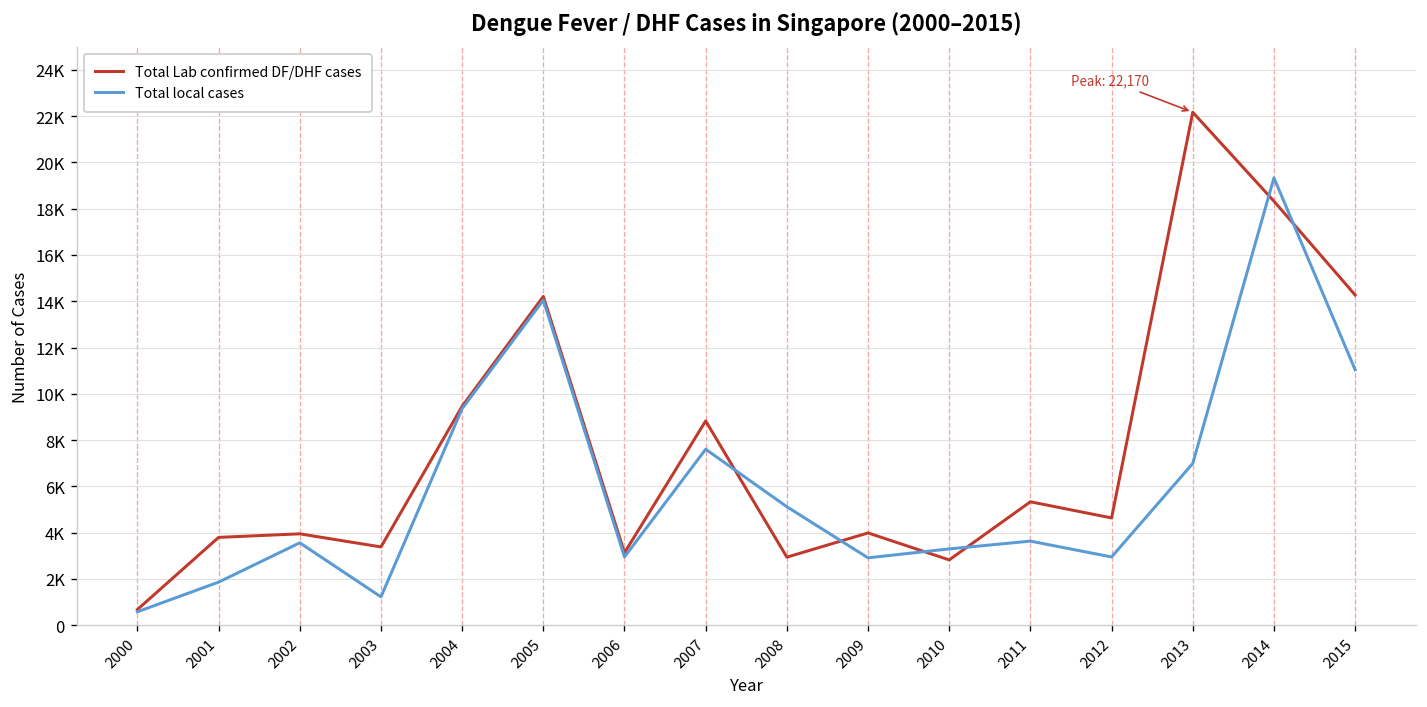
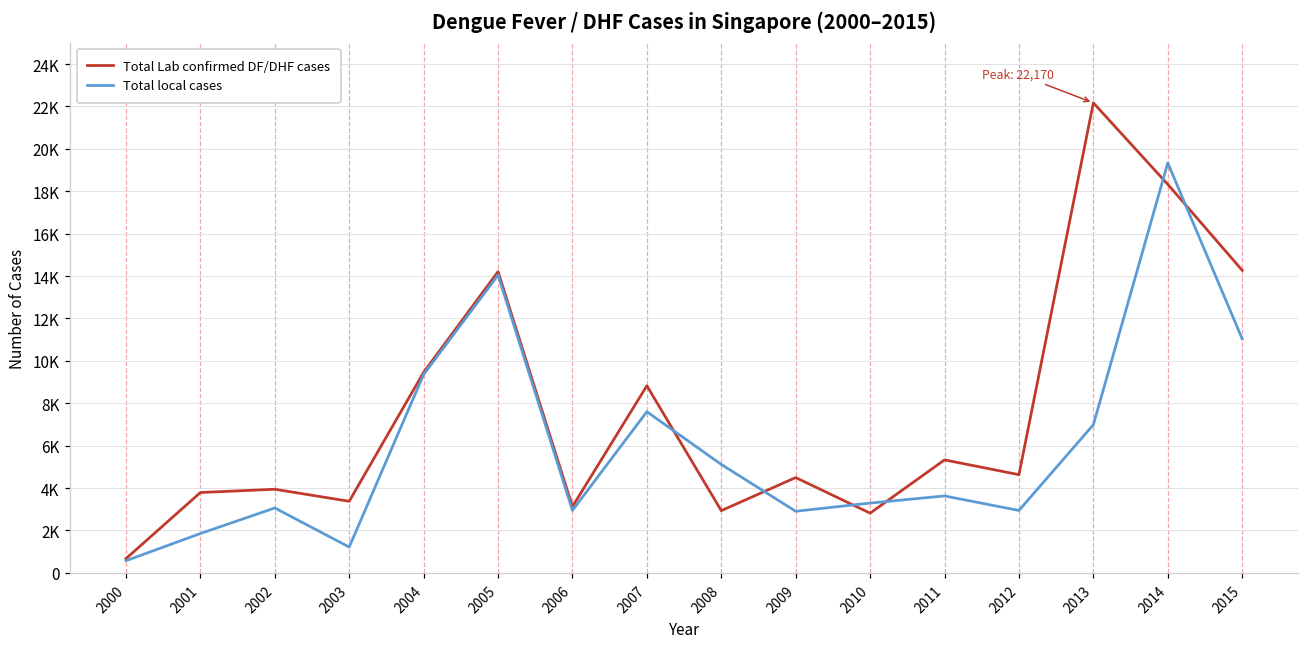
  {
    "Total Lab confirmed DF/DHF cases": {
      "2001": 3800,
      "2002": 3900,
      "2003": 3400,
      "2005": 14200,
      "2006": 3100,
      "2007": 8800,
      "2008": 2900,
-     "2009": 4000,
+     "2009": 4500,
      "2010": 2800,
      "2011": 5300,
      "2012": 4600,
      "2014": 18300,
      "2015": 14300
    },
    "Total local cases": {
      "2001": 1900,
-     "2002": 3600,
+     "2002": 3100,
      "2003": 1200,
      "2005": 14000,
      "2006": 2900,
      "2007": 7600,
      "2008": 5100,
      "2009": 2900,
      "2010": 3300,
      "2011": 3600,
      "2012": 2900,
      "2013": 7000,
      "2014": 19300,
      "2015": 11000
    }
  }
